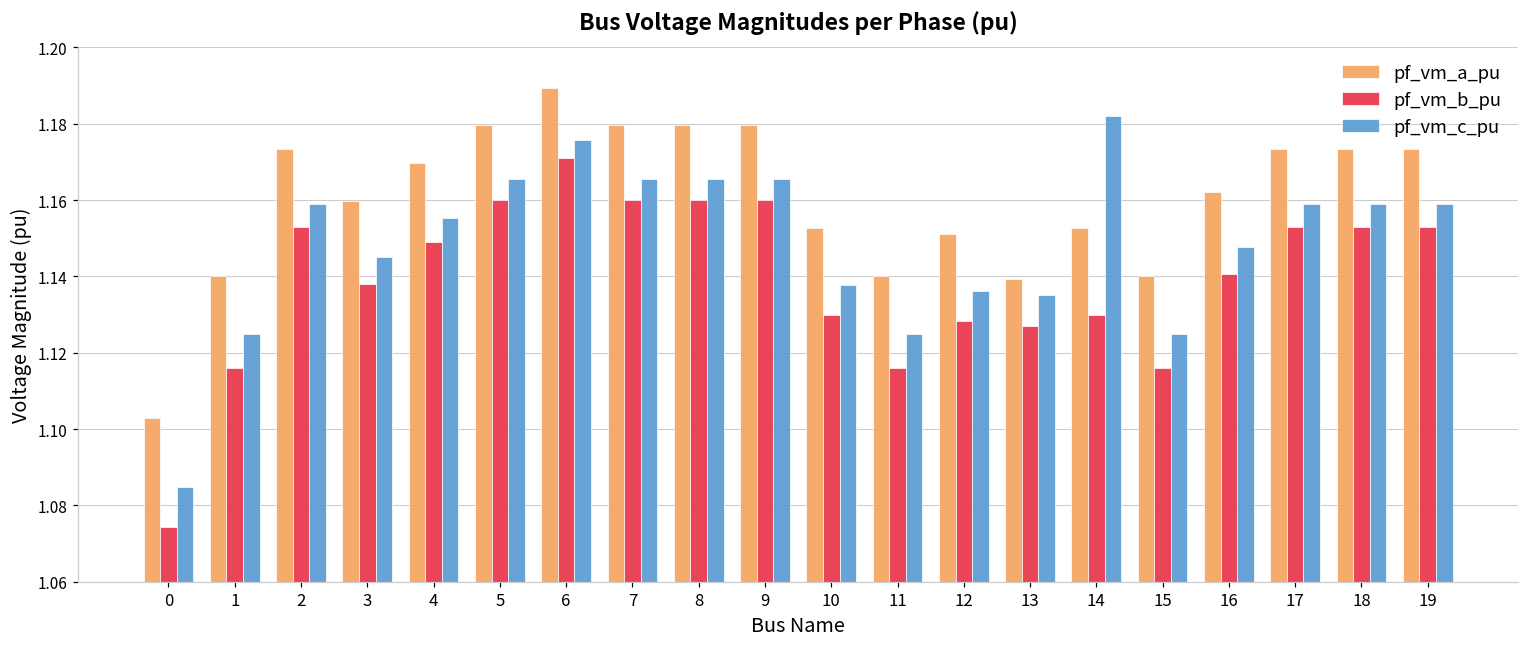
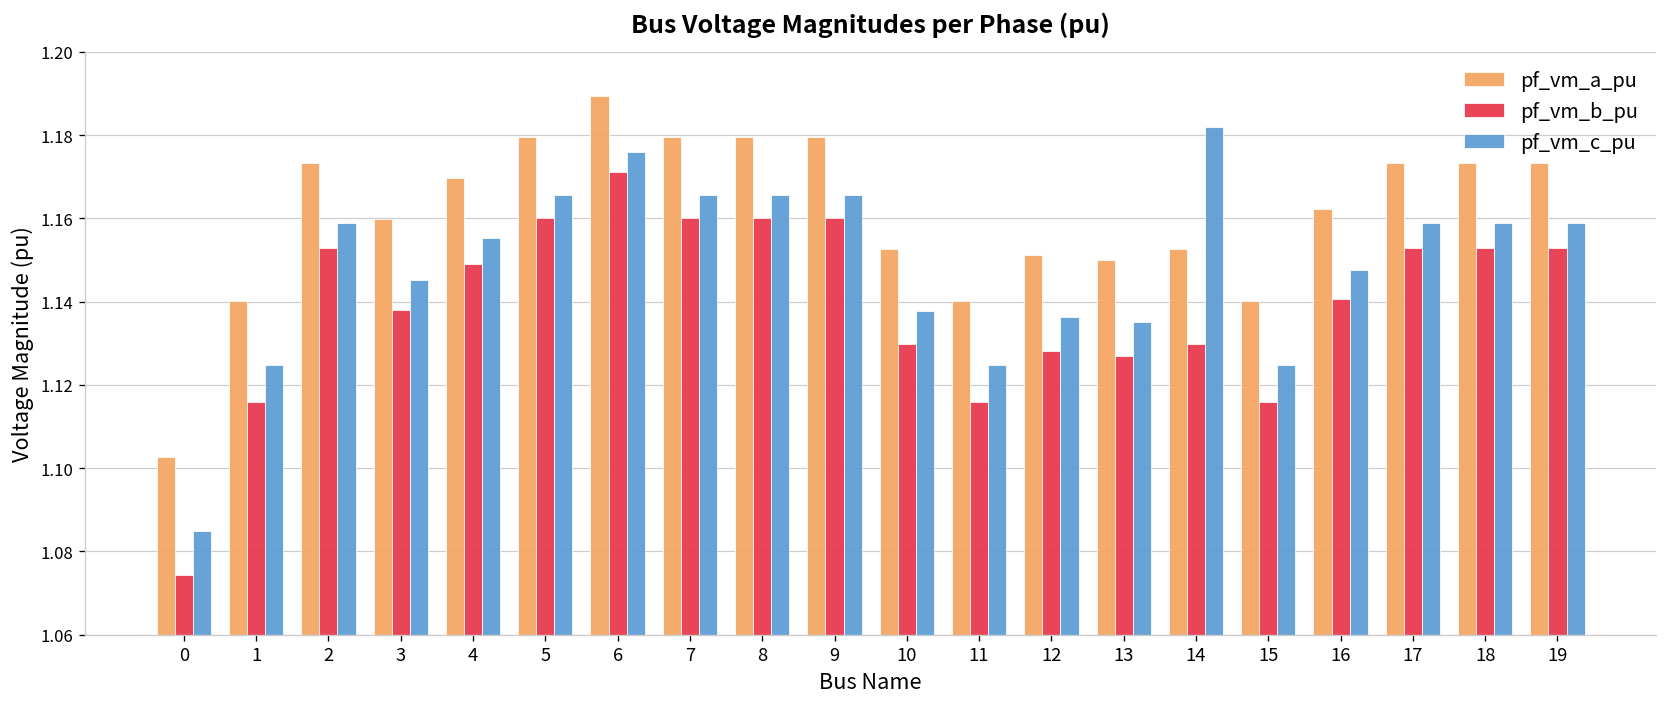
  {
    "pf_vm_a_pu": {
      "0": 1.103,
      "1": 1.140,
      "2": 1.173,
      "3": 1.160,
      "4": 1.170,
      "5": 1.180,
      "6": 1.189,
      "7": 1.180,
      "8": 1.180,
      "9": 1.180,
      "10": 1.153,
      "11": 1.140,
      "12": 1.151,
-     "13": 1.139,
+     "13": 1.150,
      "14": 1.153,
      "15": 1.140,
      "16": 1.162,
      "17": 1.173,
      "18": 1.173,
      "19": 1.173
    },
    "pf_vm_b_pu": {
      "0": 1.074,
      "1": 1.116,
      "2": 1.153,
      "3": 1.138,
      "4": 1.149,
      "5": 1.160,
      "6": 1.171,
      "7": 1.160,
      "8": 1.160,
      "9": 1.160,
      "10": 1.130,
      "11": 1.116,
      "12": 1.128,
      "13": 1.127,
      "14": 1.130,
      "15": 1.116,
      "16": 1.141,
      "17": 1.153,
      "18": 1.153,
      "19": 1.153
    },
    "pf_vm_c_pu": {
      "0": 1.085,
      "1": 1.125,
      "2": 1.159,
      "3": 1.145,
      "4": 1.155,
      "5": 1.166,
      "6": 1.176,
      "7": 1.166,
      "8": 1.166,
      "9": 1.166,
      "10": 1.138,
      "11": 1.125,
      "12": 1.136,
      "13": 1.135,
      "14": 1.182,
      "15": 1.125,
      "16": 1.148,
      "17": 1.159,
      "18": 1.159,
      "19": 1.159
    }
  }
